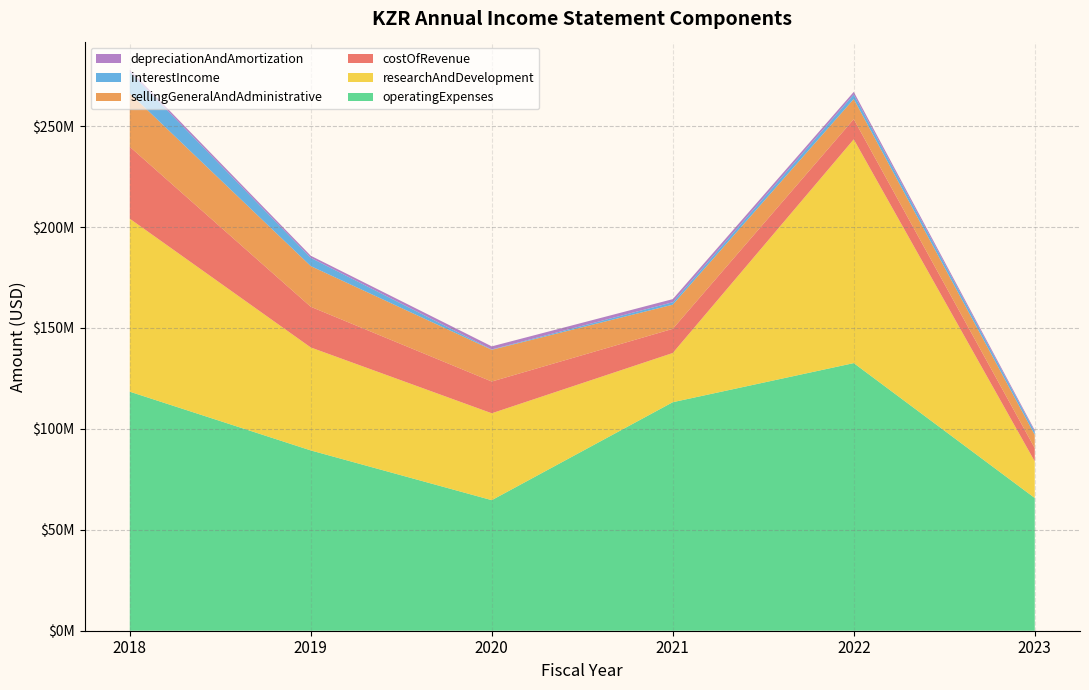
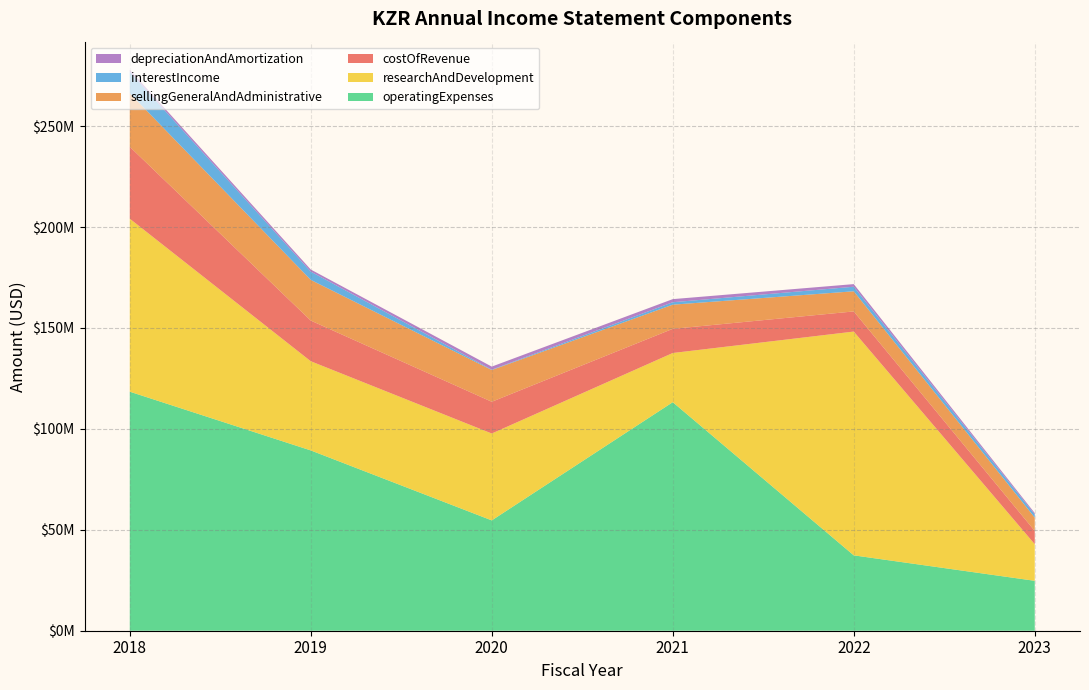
  {
    "operatingExpenses": {
      "2018": "$118000000",
      "2019": "$89000000",
-     "2020": "$65000000",
+     "2020": "$55000000",
      "2021": "$113000000",
-     "2022": "$133000000",
-     "2023": "$66000000"
+     "2022": "$37000000",
+     "2023": "$25000000"
    },
    "researchAndDevelopment": {
      "2018": "$86000000",
-     "2019": "$51000000",
+     "2019": "$44000000",
      "2020": "$43000000",
      "2021": "$24000000",
      "2022": "$111000000",
      "2023": "$18000000"
    },
    "interestIncome": {
      "2022": "$2000000"
    },
    "depreciationAndAmortization": {
      "2020": "$2000000",
      "2021": "$2000000",
      "2022": "$1000000"
    }
  }
